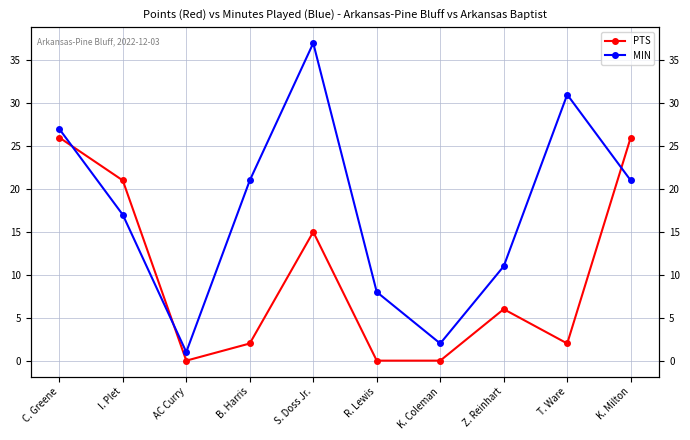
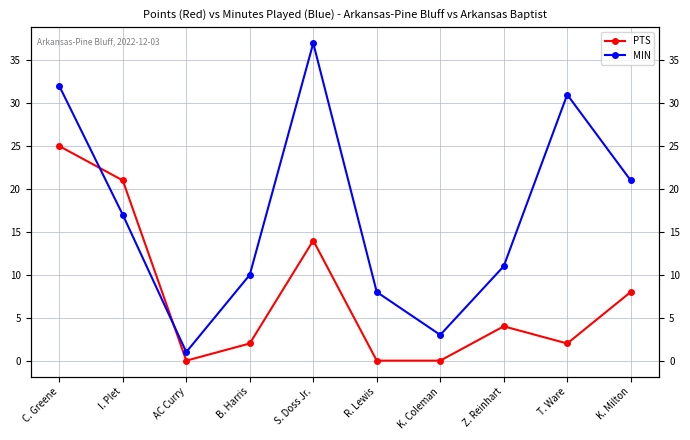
  {
    "PTS": {
-     "C. Greene": 26,
+     "C. Greene": 25,
      "I. Plet": 21,
      "AC Curry": 0,
      "B. Harris": 2,
-     "S. Doss Jr.": 15,
+     "S. Doss Jr.": 14,
      "R. Lewis": 0,
      "K. Coleman": 0,
-     "Z. Reinhart": 6,
+     "Z. Reinhart": 4,
      "T. Ware": 2,
-     "K. Milton": 26
+     "K. Milton": 8
    },
    "MIN": {
-     "C. Greene": 27,
+     "C. Greene": 32,
      "I. Plet": 17,
      "AC Curry": 1,
-     "B. Harris": 21,
+     "B. Harris": 10,
      "S. Doss Jr.": 37,
      "R. Lewis": 8,
-     "K. Coleman": 2,
+     "K. Coleman": 3,
      "Z. Reinhart": 11,
      "T. Ware": 31,
      "K. Milton": 21
    }
  }
